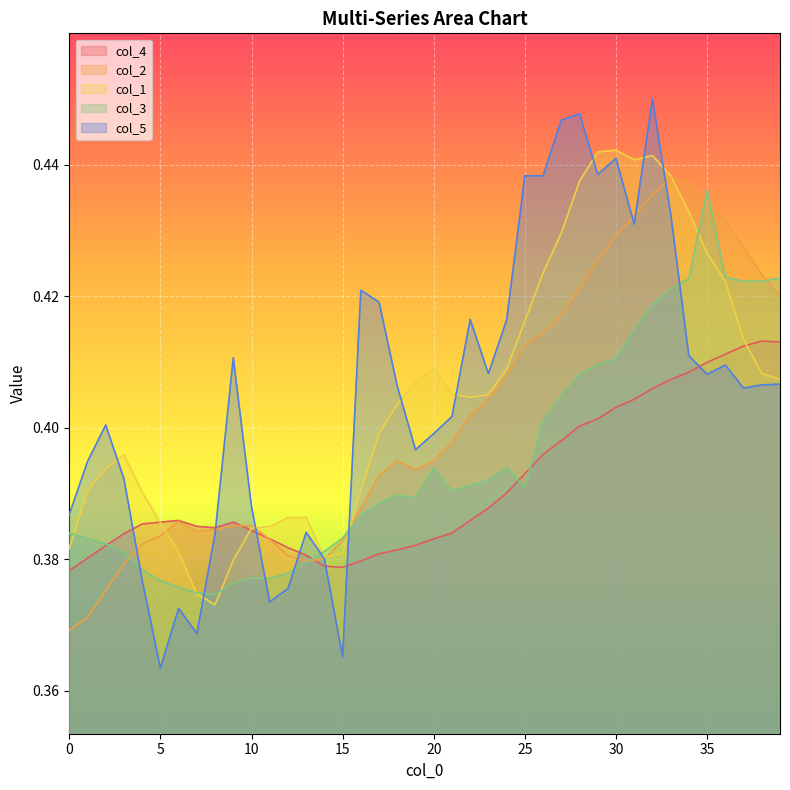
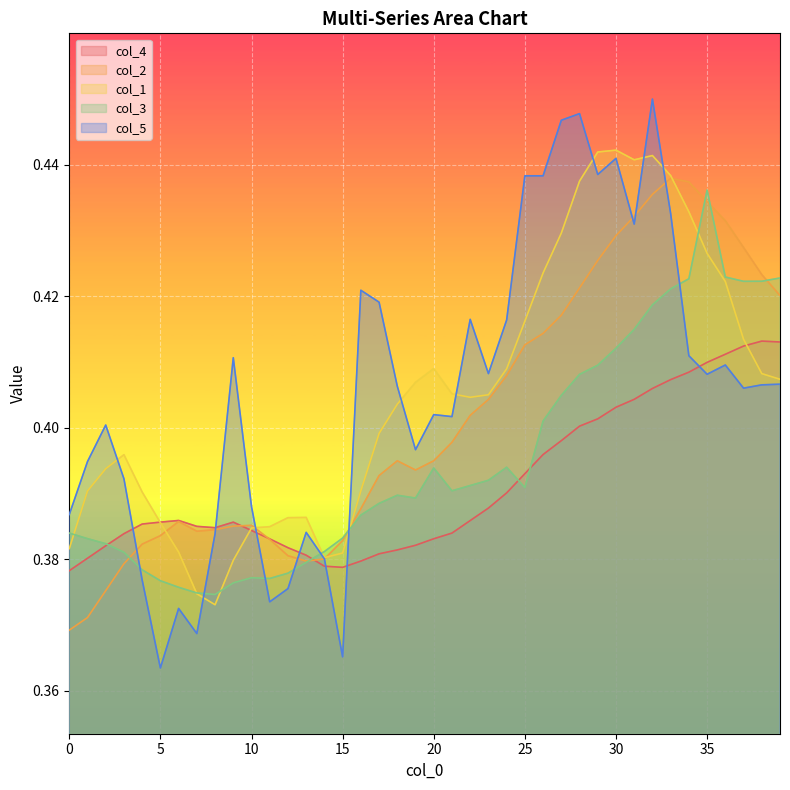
  {
    "col_3": {
      "0": 0.384,
      "5": 0.377,
      "10": 0.377,
      "20": 0.394,
      "25": 0.391,
-     "30": 0.411,
+     "30": 0.412,
      "35": 0.436
    },
    "col_5": {
      "0": 0.387,
      "5": 0.363,
      "10": 0.388,
      "15": 0.365,
-     "20": 0.399,
+     "20": 0.402,
      "25": 0.438,
      "30": 0.441,
      "35": 0.408
    }
  }
